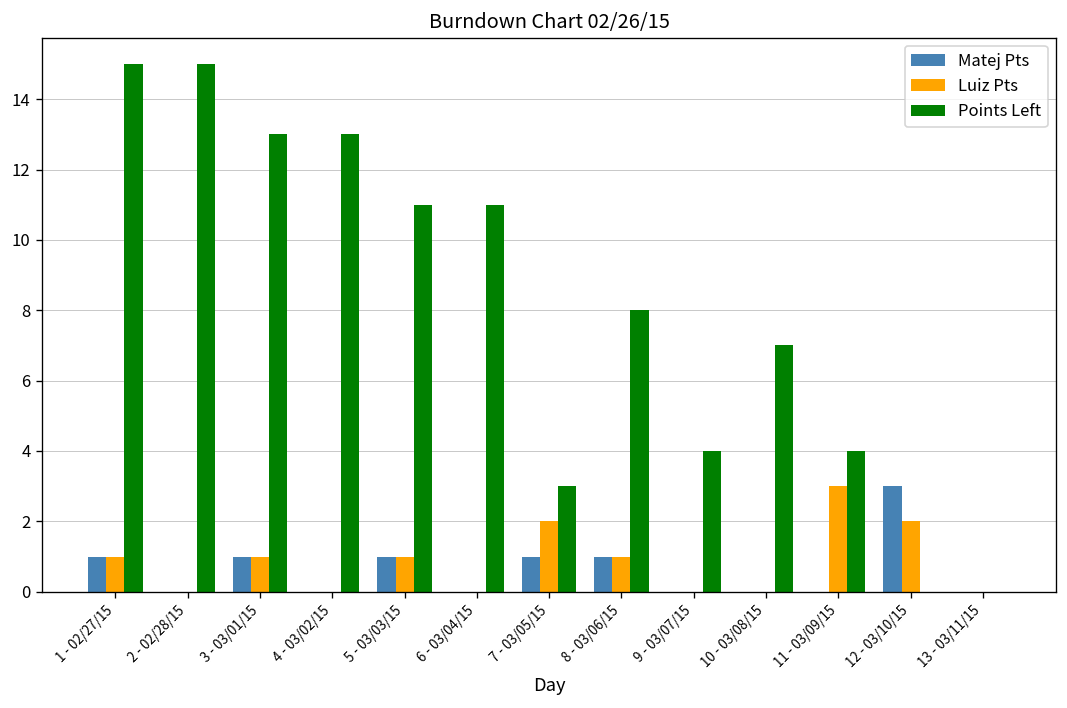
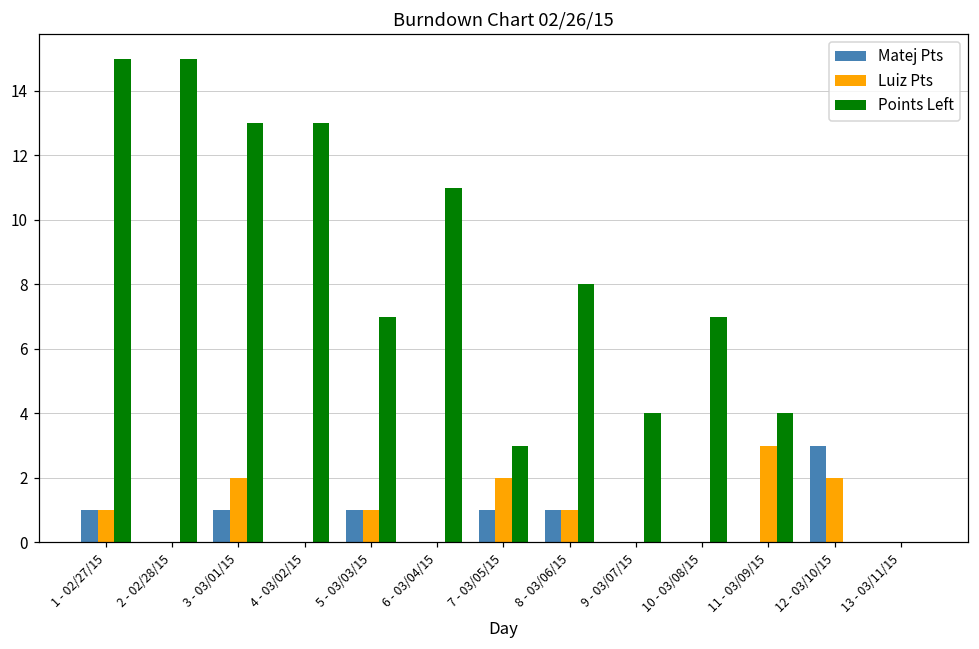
  {
    "Matej Pts": {
      "1 - 02/27/15": 1,
      "2 - 02/28/15": 0,
      "3 - 03/01/15": 1,
      "4 - 03/02/15": 0,
      "5 - 03/03/15": 1,
      "6 - 03/04/15": 0,
      "7 - 03/05/15": 1,
      "8 - 03/06/15": 1,
      "9 - 03/07/15": 0,
      "10 - 03/08/15": 0,
      "11 - 03/09/15": 0,
      "12 - 03/10/15": 3,
      "13 - 03/11/15": 0
    },
    "Luiz Pts": {
      "1 - 02/27/15": 1,
      "2 - 02/28/15": 0,
-     "3 - 03/01/15": 1,
+     "3 - 03/01/15": 2,
      "4 - 03/02/15": 0,
      "5 - 03/03/15": 1,
      "6 - 03/04/15": 0,
      "7 - 03/05/15": 2,
      "8 - 03/06/15": 1,
      "9 - 03/07/15": 0,
      "10 - 03/08/15": 0,
      "11 - 03/09/15": 3,
      "12 - 03/10/15": 2,
      "13 - 03/11/15": 0
    },
    "Points Left": {
      "1 - 02/27/15": 15,
      "2 - 02/28/15": 15,
      "3 - 03/01/15": 13,
      "4 - 03/02/15": 13,
-     "5 - 03/03/15": 11,
+     "5 - 03/03/15": 7,
      "6 - 03/04/15": 11,
      "7 - 03/05/15": 3,
      "8 - 03/06/15": 8,
      "9 - 03/07/15": 4,
      "10 - 03/08/15": 7,
      "11 - 03/09/15": 4,
      "12 - 03/10/15": 0,
      "13 - 03/11/15": 0
    }
  }
